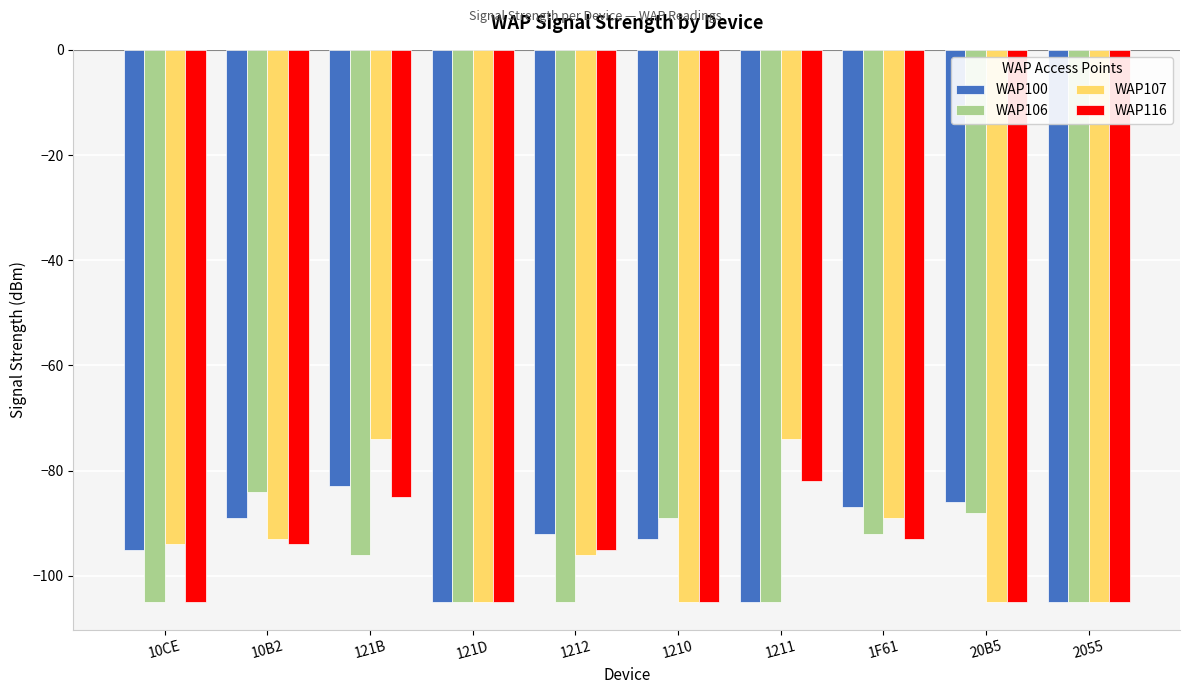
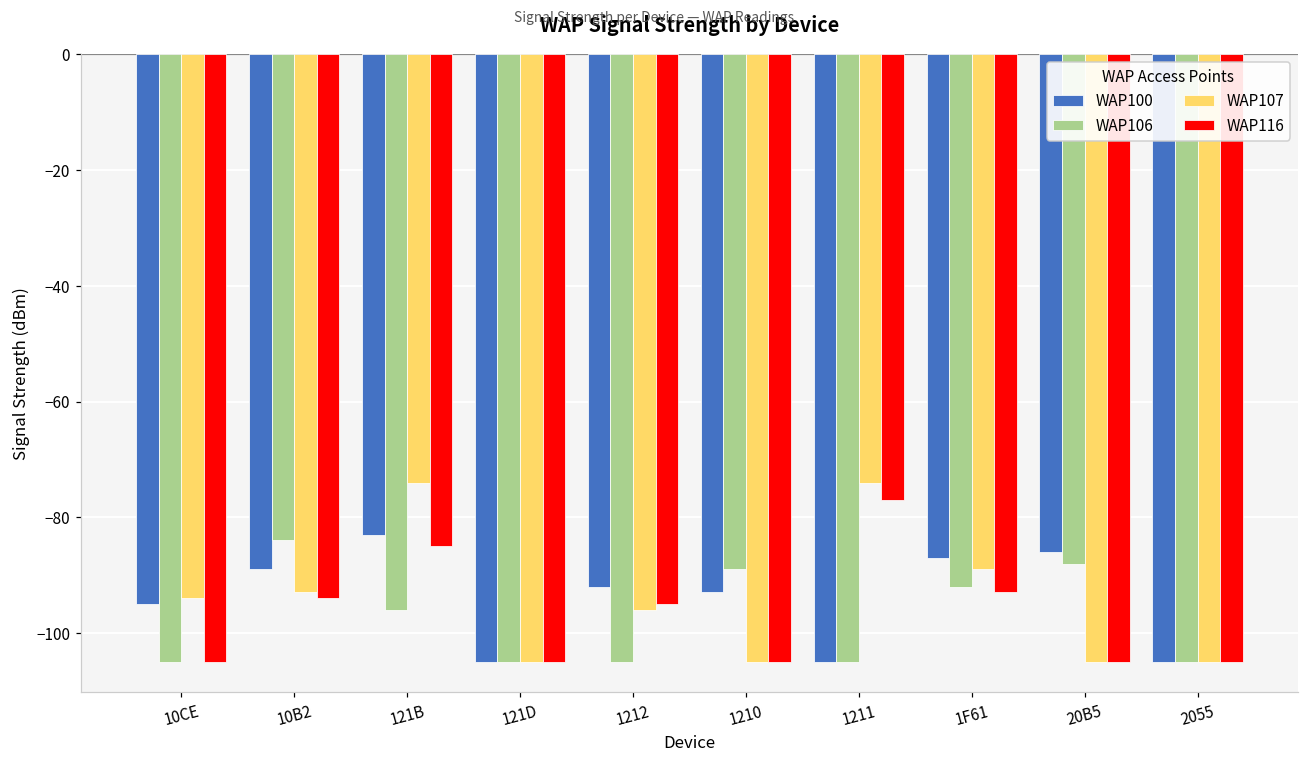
  {
    "WAP100": {
      "10CE": -95,
      "10B2": -89,
      "121B": -83,
      "121D": -105,
      "1212": -92,
      "1210": -93,
      "1211": -105,
      "1F61": -87,
      "20B5": -86,
      "2055": -105
    },
    "WAP106": {
      "10CE": -105,
      "10B2": -84,
      "121B": -96,
      "121D": -105,
      "1212": -105,
      "1210": -89,
      "1211": -105,
      "1F61": -92,
      "20B5": -88,
      "2055": -105
    },
    "WAP107": {
      "10CE": -94,
      "10B2": -93,
      "121B": -74,
      "121D": -105,
      "1212": -96,
      "1210": -105,
      "1211": -74,
      "1F61": -89,
      "20B5": -105,
      "2055": -105
    },
    "WAP116": {
      "10CE": -105,
      "10B2": -94,
      "121B": -85,
      "121D": -105,
      "1212": -95,
      "1210": -105,
-     "1211": -82,
+     "1211": -77,
      "1F61": -93,
      "20B5": -105,
      "2055": -105
    }
  }
